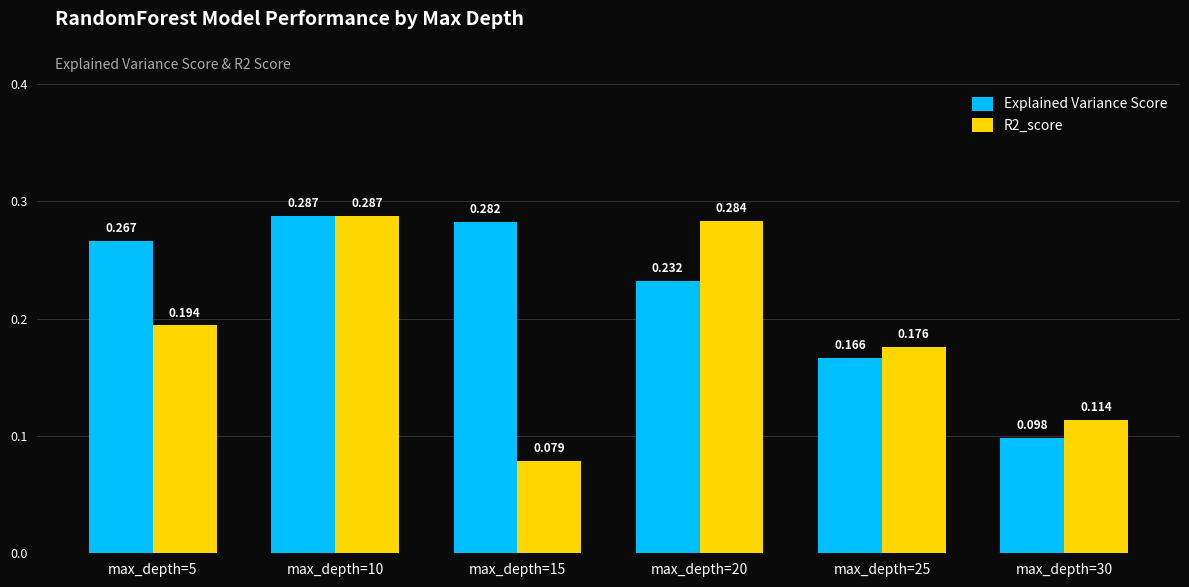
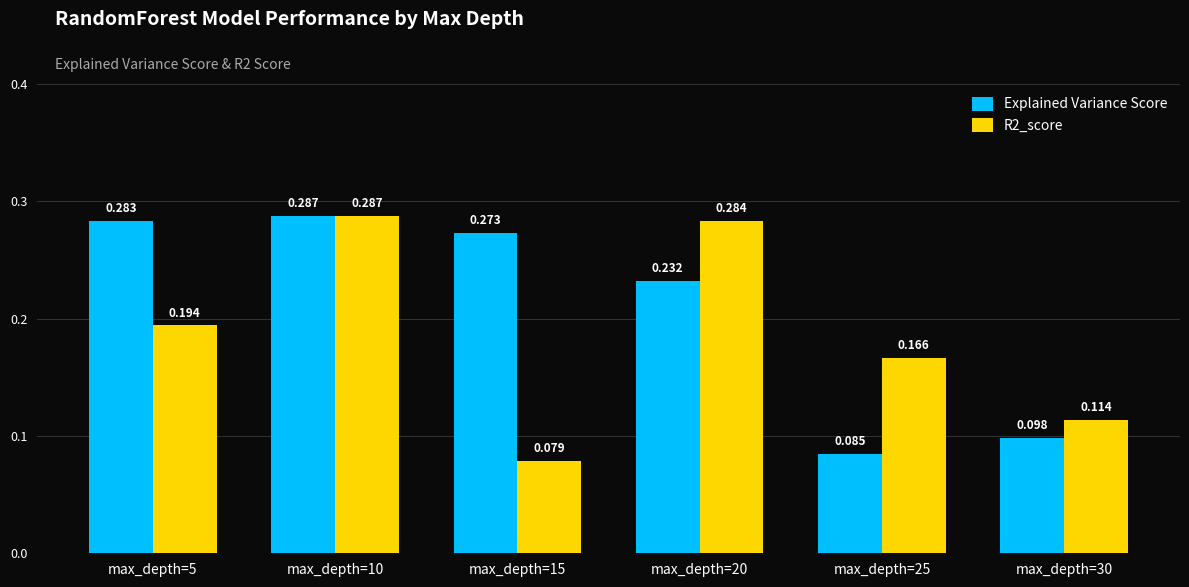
  {
    "Explained Variance Score": {
-     "max_depth=5": 0.267,
+     "max_depth=5": 0.283,
      "max_depth=10": 0.287,
-     "max_depth=15": 0.282,
+     "max_depth=15": 0.273,
      "max_depth=20": 0.232,
-     "max_depth=25": 0.166,
+     "max_depth=25": 0.085,
      "max_depth=30": 0.098
    },
    "R2_score": {
      "max_depth=5": 0.194,
      "max_depth=10": 0.287,
      "max_depth=15": 0.079,
      "max_depth=20": 0.284,
-     "max_depth=25": 0.176,
+     "max_depth=25": 0.166,
      "max_depth=30": 0.114
    }
  }
